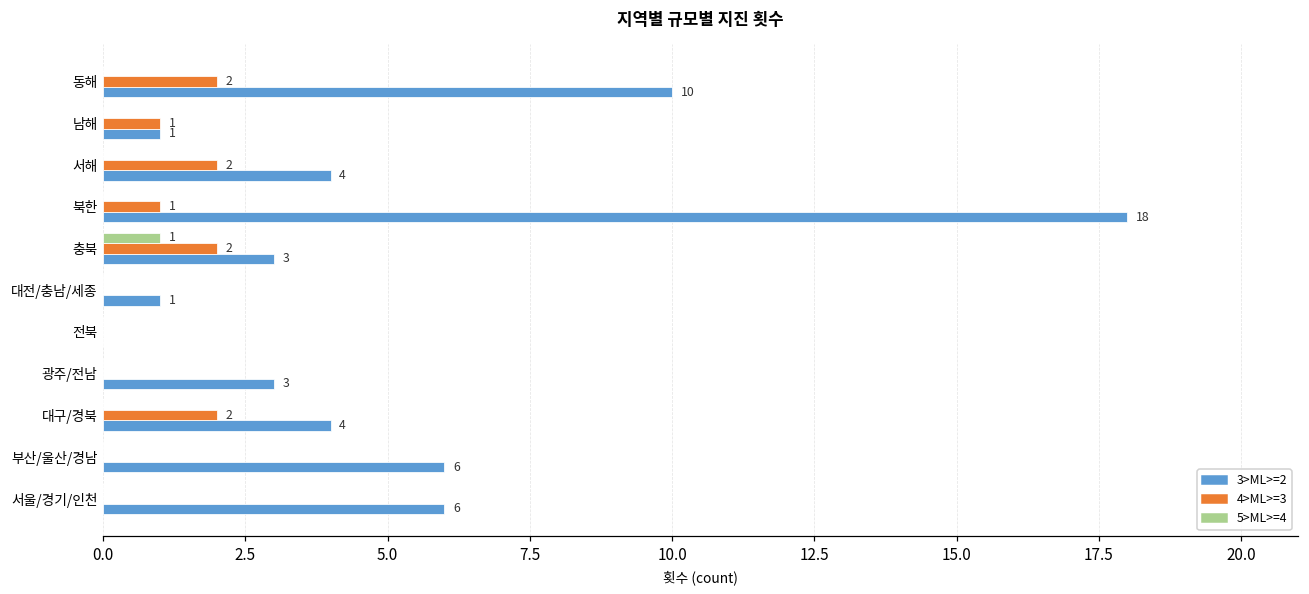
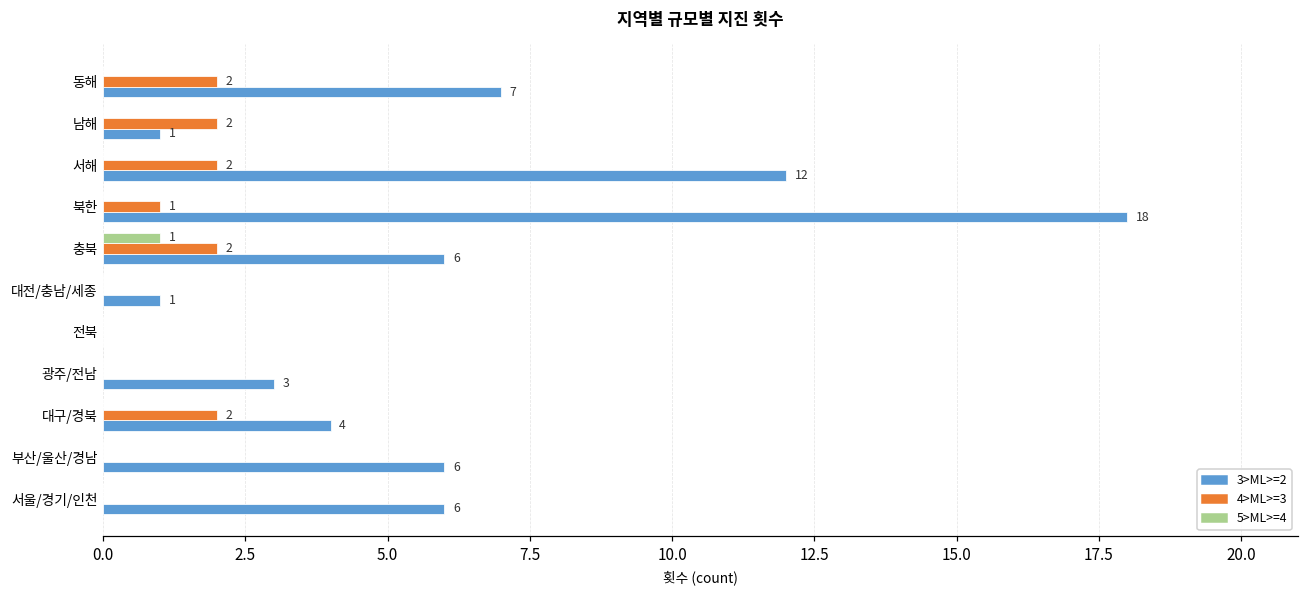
  {
    "3>ML>=2": {
-     "동해": 10,
+     "동해": 7,
      "남해": 1,
-     "서해": 4,
+     "서해": 12,
      "북한": 18,
-     "충북": 3,
+     "충북": 6,
      "대전/충남/세종": 1,
      "광주/전남": 3,
      "대구/경북": 4,
      "부산/울산/경남": 6,
      "서울/경기/인천": 6
    },
    "4>ML>=3": {
      "동해": 2,
-     "남해": 1,
+     "남해": 2,
      "서해": 2,
      "북한": 1,
      "충북": 2,
      "대구/경북": 2
    },
    "5>ML>=4": {
      "충북": 1
    }
  }
